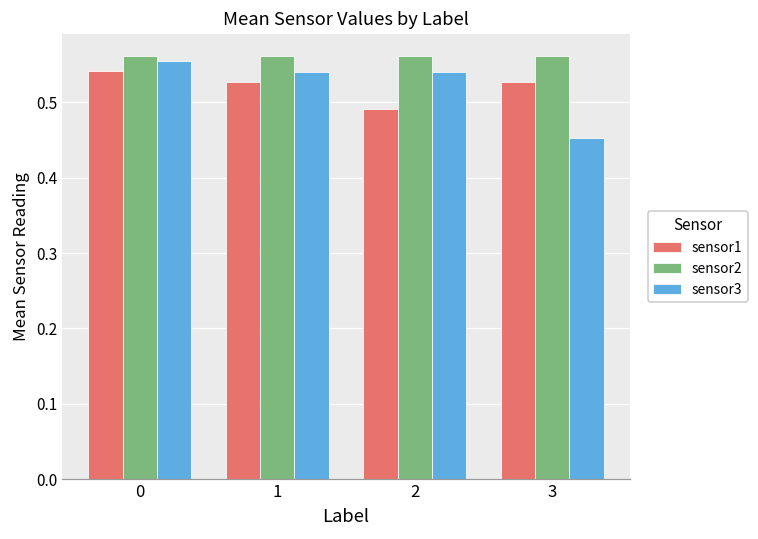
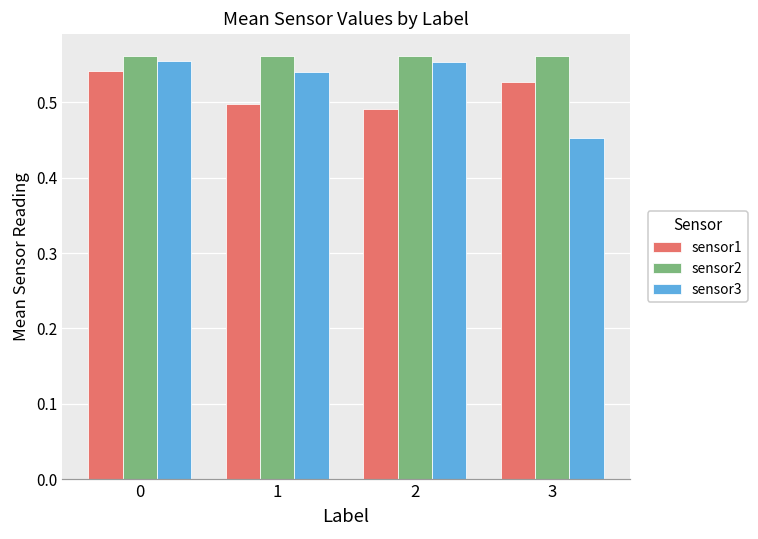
  {
    "sensor1": {
      "0": 0.54,
-     "1": 0.53,
+     "1": 0.50,
      "2": 0.49,
      "3": 0.53
    },
    "sensor2": {
      "0": 0.56,
      "1": 0.56,
      "2": 0.56,
      "3": 0.56
    },
    "sensor3": {
      "0": 0.56,
      "1": 0.54,
-     "2": 0.54,
+     "2": 0.55,
      "3": 0.45
    }
  }
